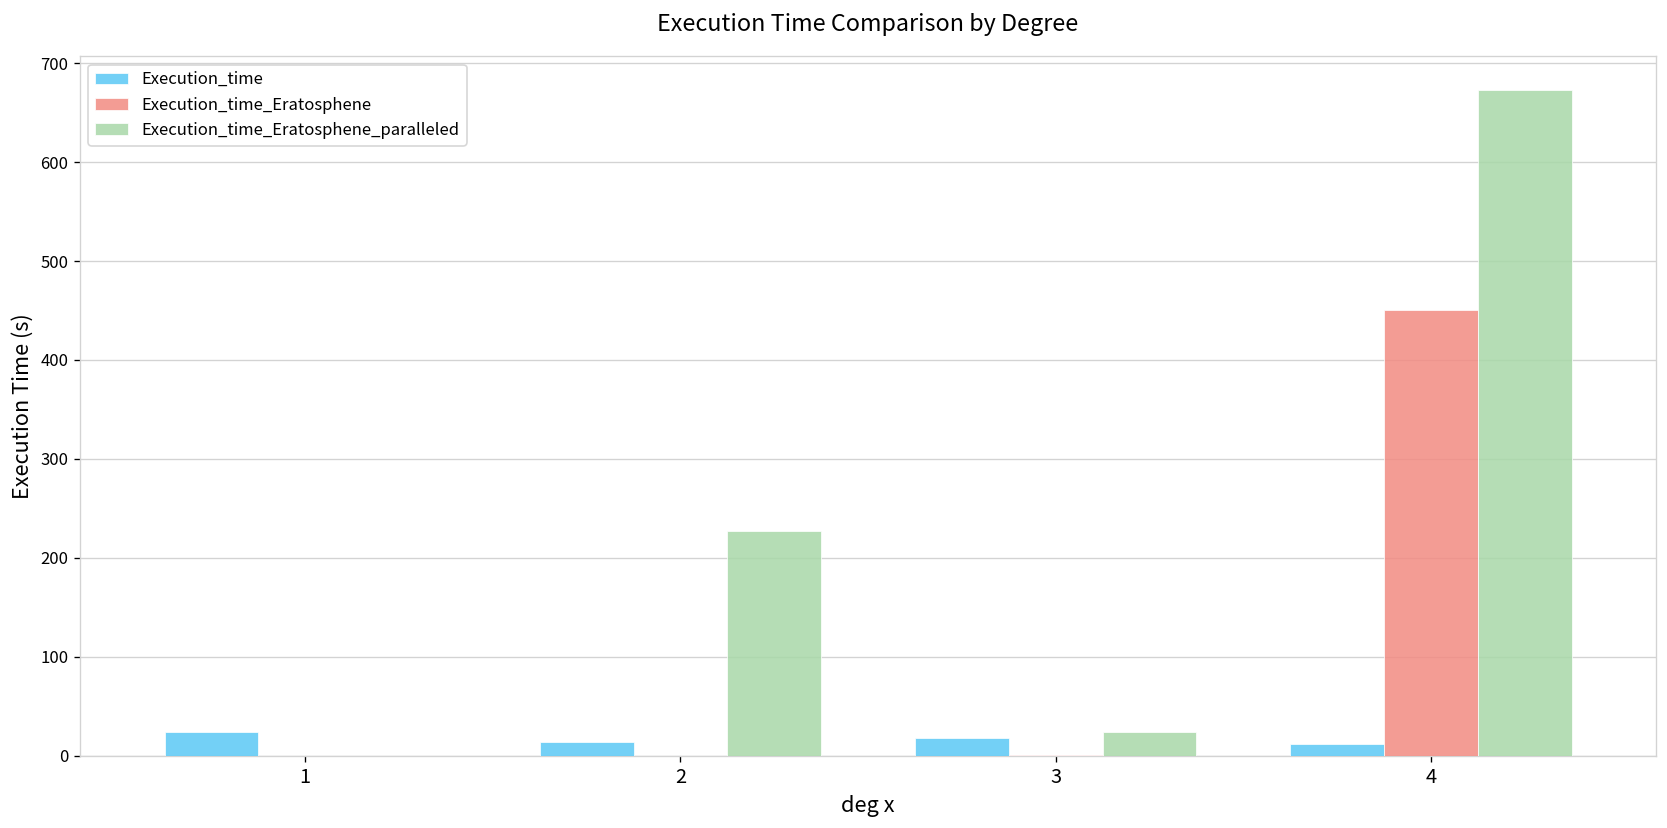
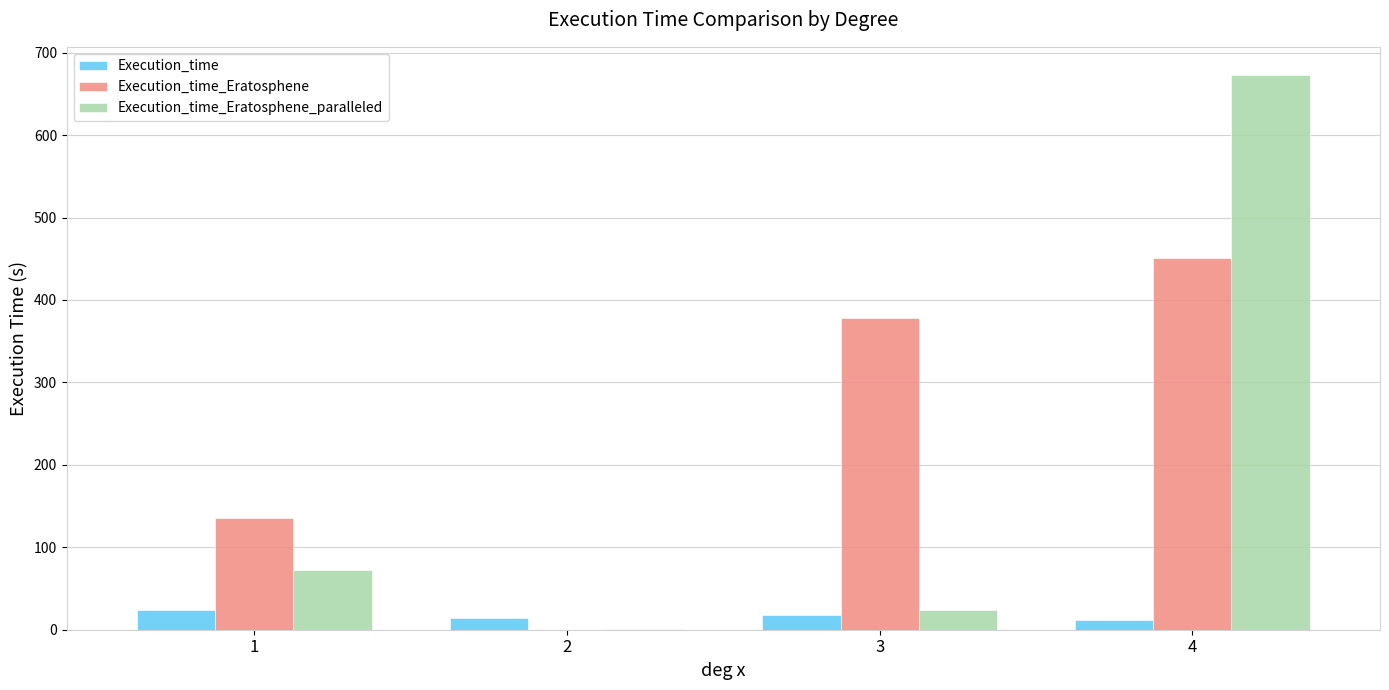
  {
    "Execution_time": {
      "1": 20,
      "2": 10,
      "3": 20,
      "4": 10
    },
    "Execution_time_Eratosphene": {
-     "1": 0,
-     "3": 0,
+     "1": 140,
+     "3": 380,
      "4": 450
    },
    "Execution_time_Eratosphene_paralleled": {
-     "1": 0,
-     "2": 230,
+     "1": 70,
+     "2": 0,
      "3": 20,
      "4": 670
    }
  }
